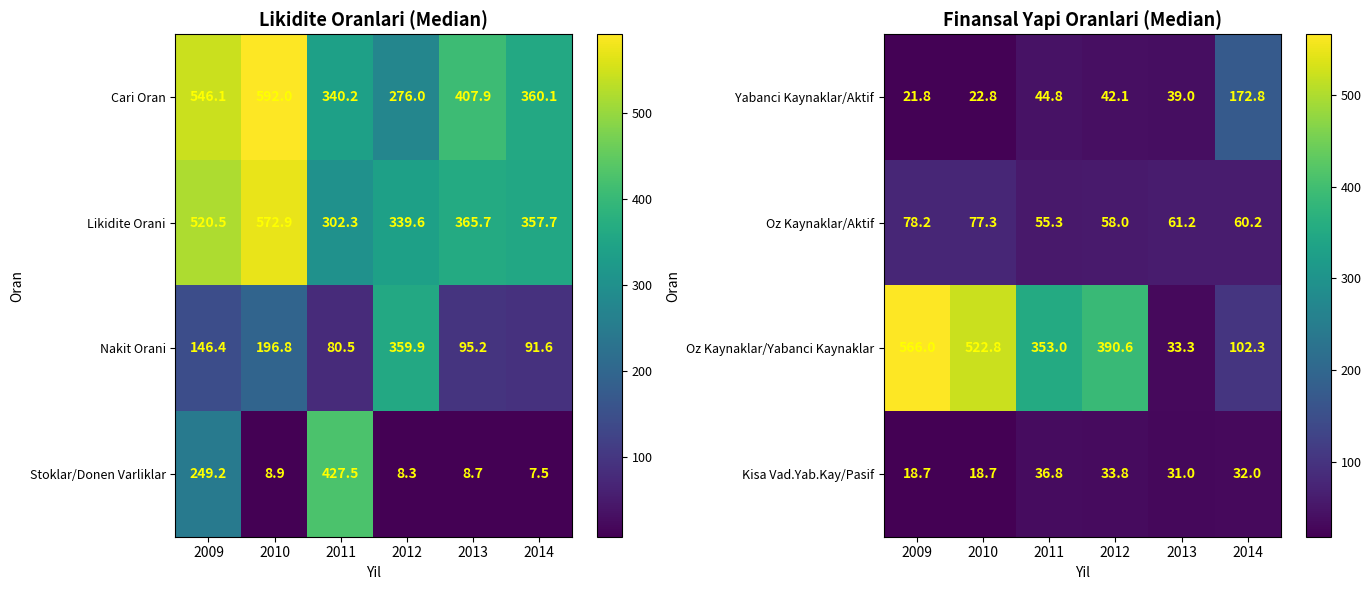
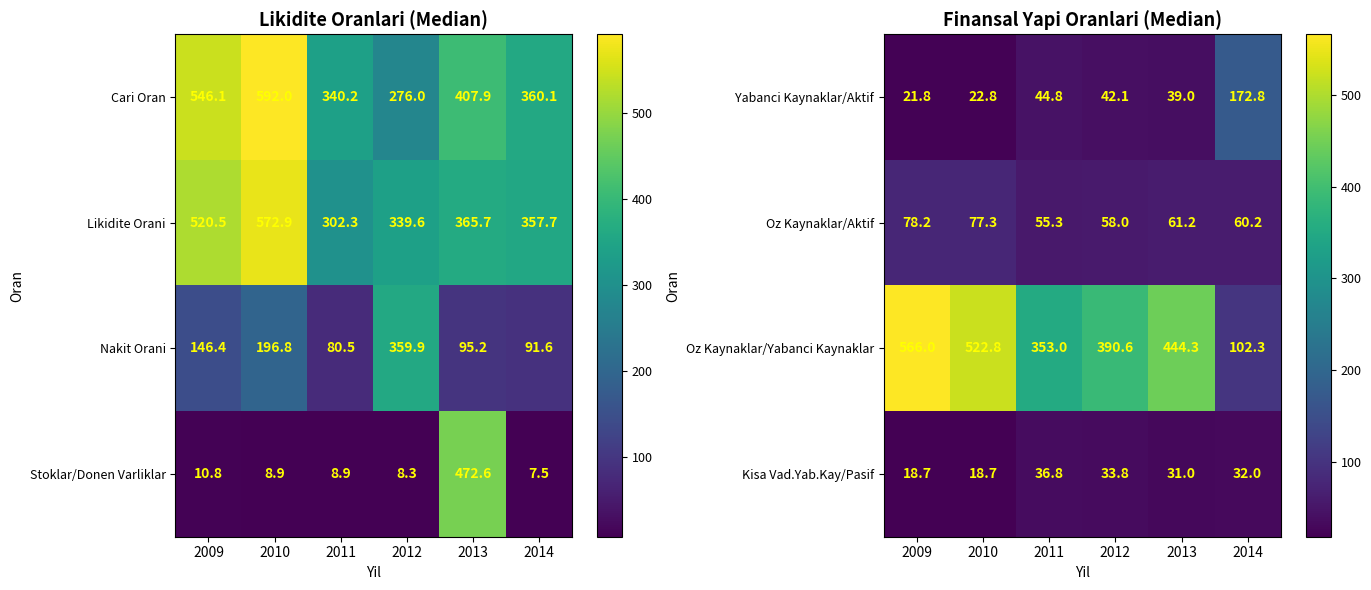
  {
    "Likidite Oranlari (Median)": {
      "Cari Oran": {
        "2009": 546.1,
        "2011": 340.2,
        "2012": 276.0,
        "2013": 407.9,
        "2014": 360.1
      },
      "Likidite Orani": {
        "2009": 520.5,
        "2011": 302.3,
        "2012": 339.6,
        "2013": 365.7,
        "2014": 357.7
      },
      "Nakit Orani": {
        "2009": 146.4,
        "2010": 196.8,
        "2011": 80.5,
        "2012": 359.9,
        "2013": 95.2,
        "2014": 91.6
      },
      "Stoklar/Donen Varliklar": {
-       "2009": 249.2,
+       "2009": 10.8,
        "2010": 8.9,
-       "2011": 427.5,
+       "2011": 8.9,
        "2012": 8.3,
-       "2013": 8.7,
+       "2013": 472.6,
        "2014": 7.5
      }
    },
    "Finansal Yapi Oranlari (Median)": {
      "Yabanci Kaynaklar/Aktif": {
        "2009": 21.8,
        "2010": 22.8,
        "2011": 44.8,
        "2012": 42.1,
        "2013": 39.0,
        "2014": 172.8
      },
      "Oz Kaynaklar/Aktif": {
        "2009": 78.2,
        "2010": 77.3,
        "2011": 55.3,
        "2012": 58.0,
        "2013": 61.2,
        "2014": 60.2
      },
      "Oz Kaynaklar/Yabanci Kaynaklar": {
        "2010": 522.8,
        "2011": 353.0,
        "2012": 390.6,
-       "2013": 33.3,
+       "2013": 444.3,
        "2014": 102.3
      },
      "Kisa Vad.Yab.Kay/Pasif": {
        "2009": 18.7,
        "2010": 18.7,
        "2011": 36.8,
        "2012": 33.8,
        "2013": 31.0,
        "2014": 32.0
      }
    }
  }
